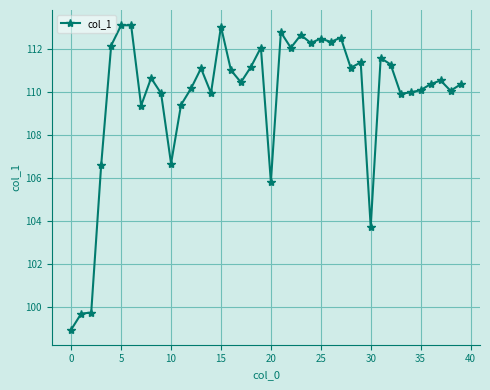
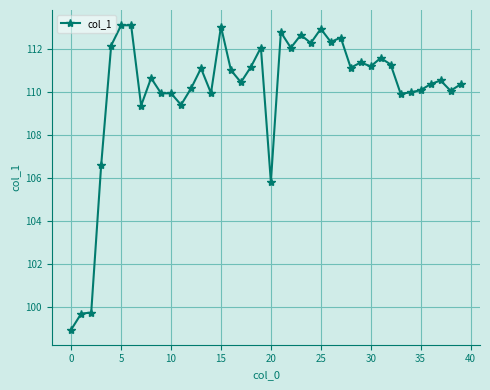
  {
    "0": 99.0,
    "5": 113.1,
-   "10": 106.7,
+   "10": 109.9,
    "15": 113.0,
    "20": 105.8,
-   "25": 112.5,
-   "30": 103.7,
+   "25": 112.9,
+   "30": 111.2,
    "35": 110.1
  }
